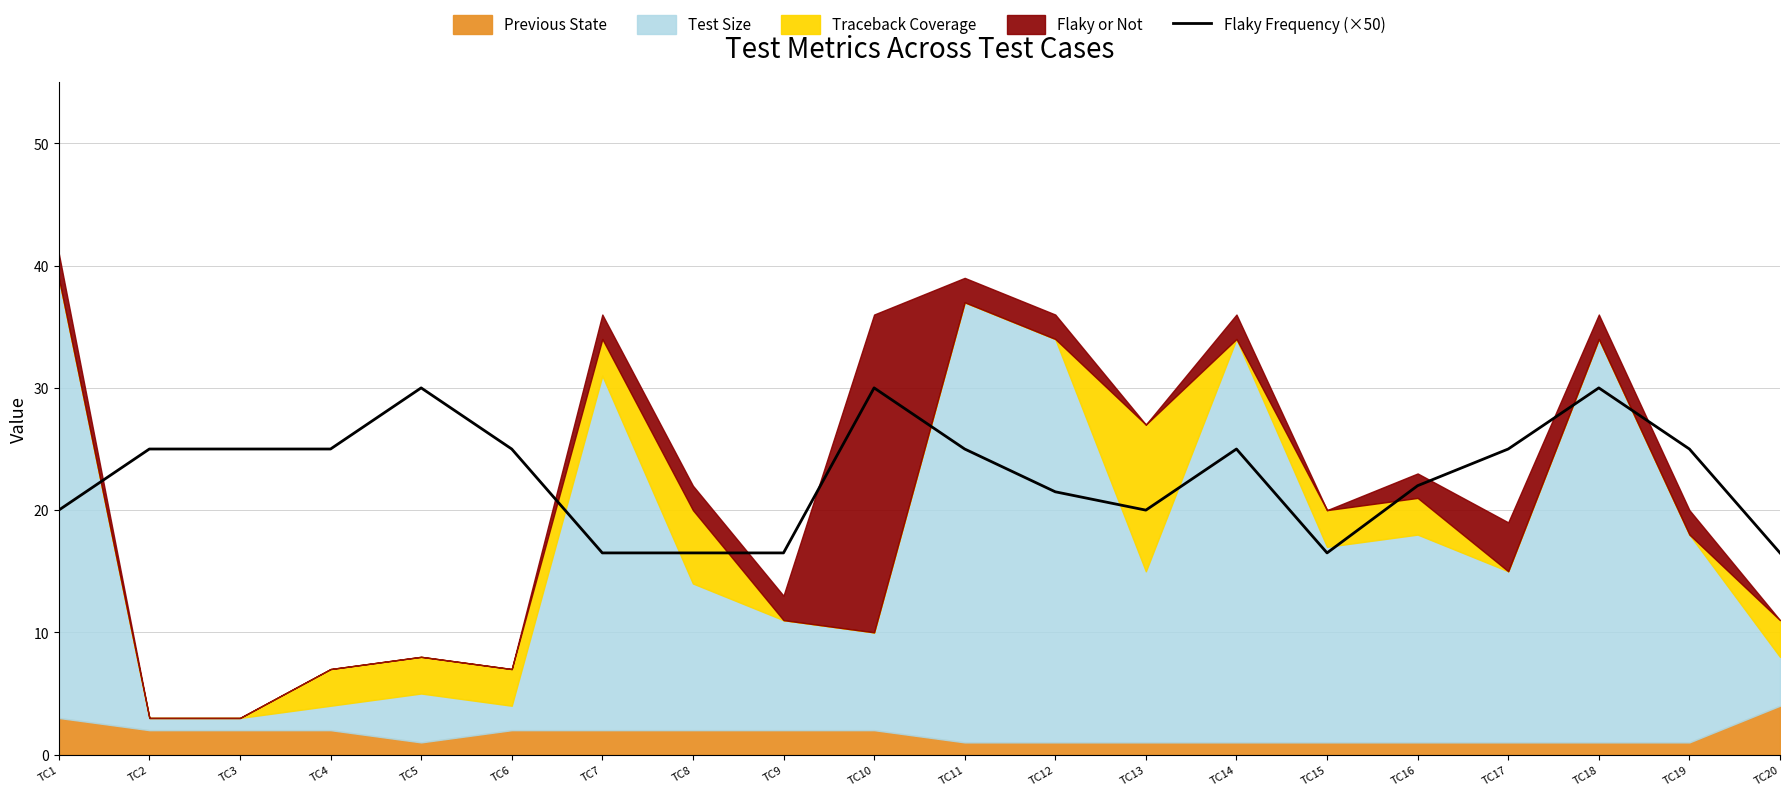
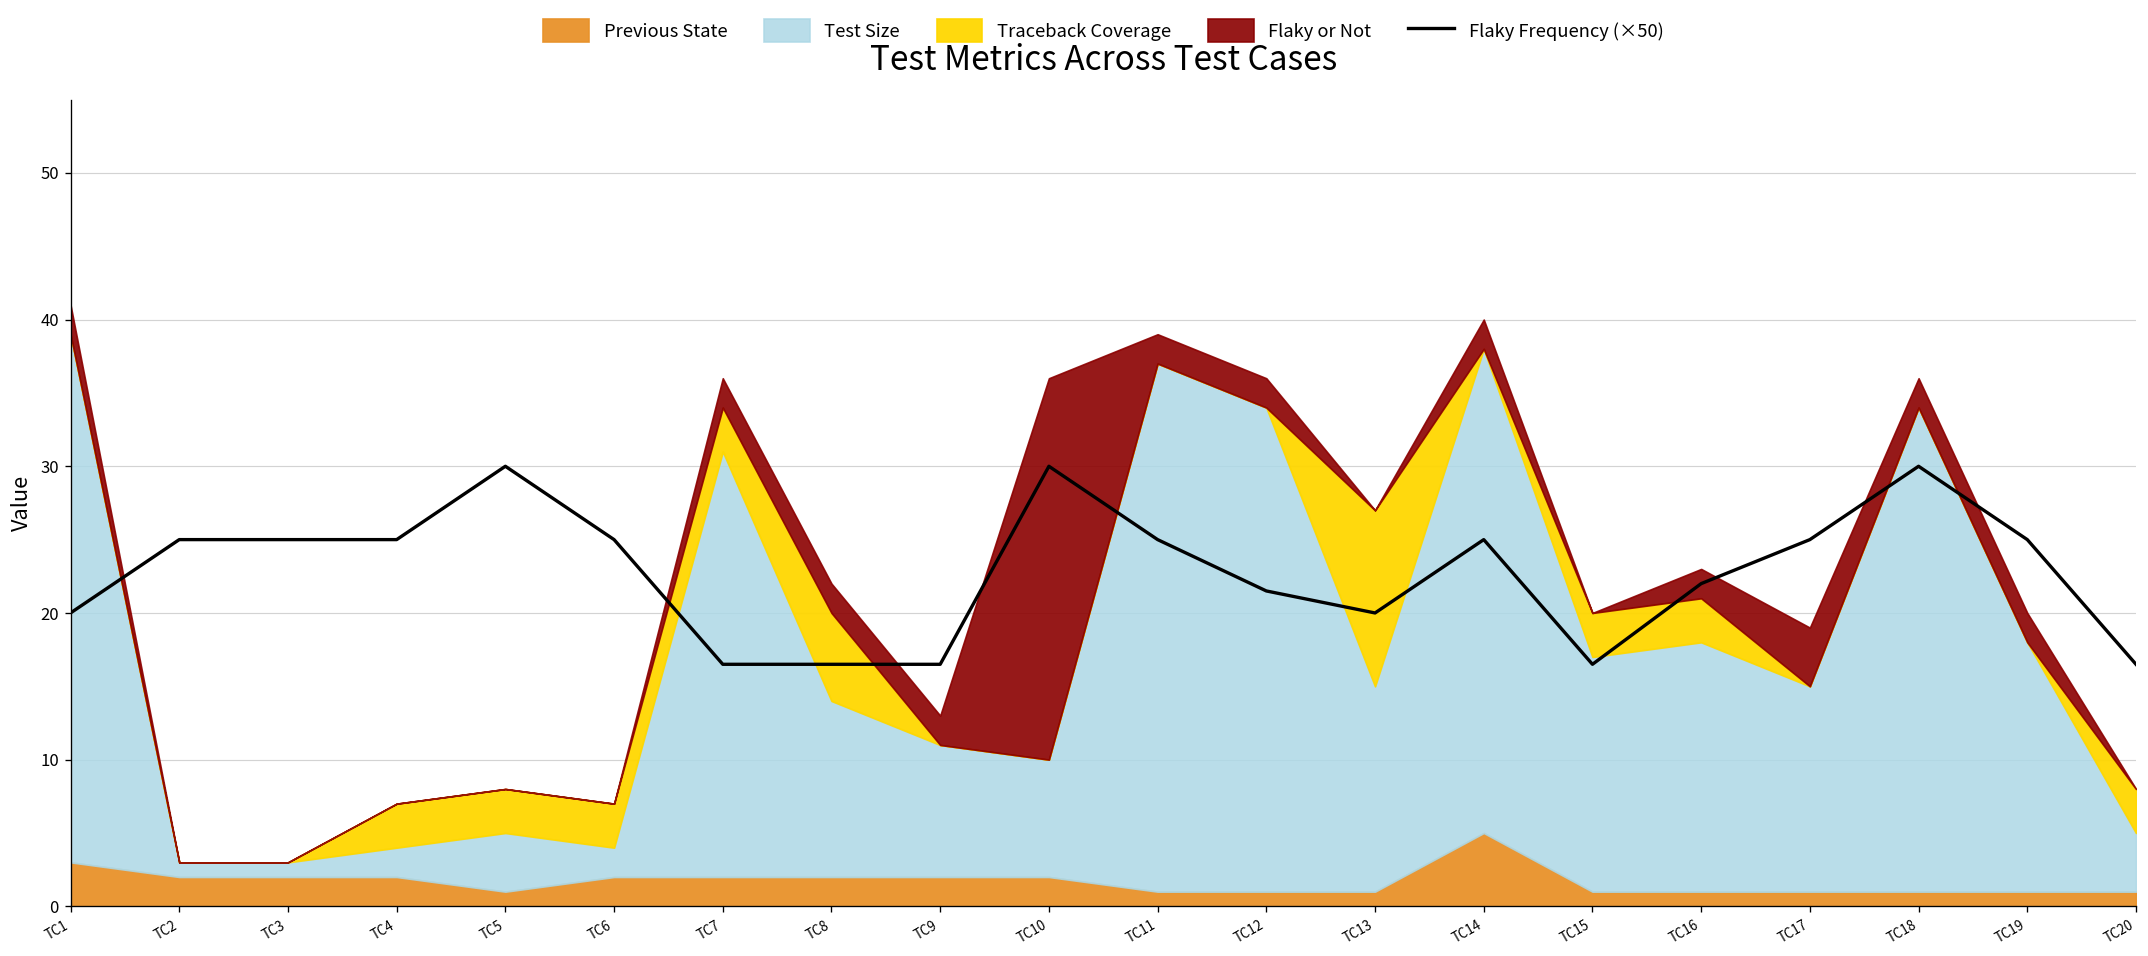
  {
    "Flaky Frequency (×50)": {
      "TC1": 20,
      "TC2": 25,
      "TC3": 25,
      "TC4": 25,
      "TC5": 30,
      "TC6": 25,
      "TC7": 16.5,
      "TC8": 16.5,
      "TC9": 16.5,
      "TC10": 30,
      "TC11": 25,
      "TC12": 21.5,
      "TC13": 20,
      "TC14": 25,
      "TC15": 16.5,
      "TC16": 22,
      "TC17": 25,
      "TC18": 30,
      "TC19": 25,
      "TC20": 16.5
    },
    "Previous State": {
      "TC1": 3,
      "TC2": 2,
      "TC3": 2,
      "TC4": 2,
      "TC5": 1,
      "TC6": 2,
      "TC7": 2,
      "TC8": 2,
      "TC9": 2,
      "TC10": 2,
      "TC11": 1,
      "TC12": 1,
      "TC13": 1,
-     "TC14": 1,
+     "TC14": 5,
      "TC15": 1,
      "TC16": 1,
      "TC17": 1,
      "TC18": 1,
      "TC19": 1,
-     "TC20": 4
+     "TC20": 1
    },
    "Test Size": {
      "TC4": 2,
      "TC5": 4,
      "TC6": 2,
      "TC7": 29,
      "TC8": 12,
      "TC13": 14,
      "TC15": 16,
      "TC16": 17,
      "TC20": 4
    },
    "Traceback Coverage": {
      "TC7": 3,
      "TC8": 6,
      "TC16": 3
    },
    "Flaky or Not": {
      "TC1": 2,
      "TC7": 2,
      "TC8": 2,
      "TC9": 2,
      "TC10": 26,
      "TC11": 2,
      "TC12": 2,
      "TC14": 2,
      "TC16": 2,
      "TC17": 4,
      "TC18": 2,
      "TC19": 2
    }
  }
